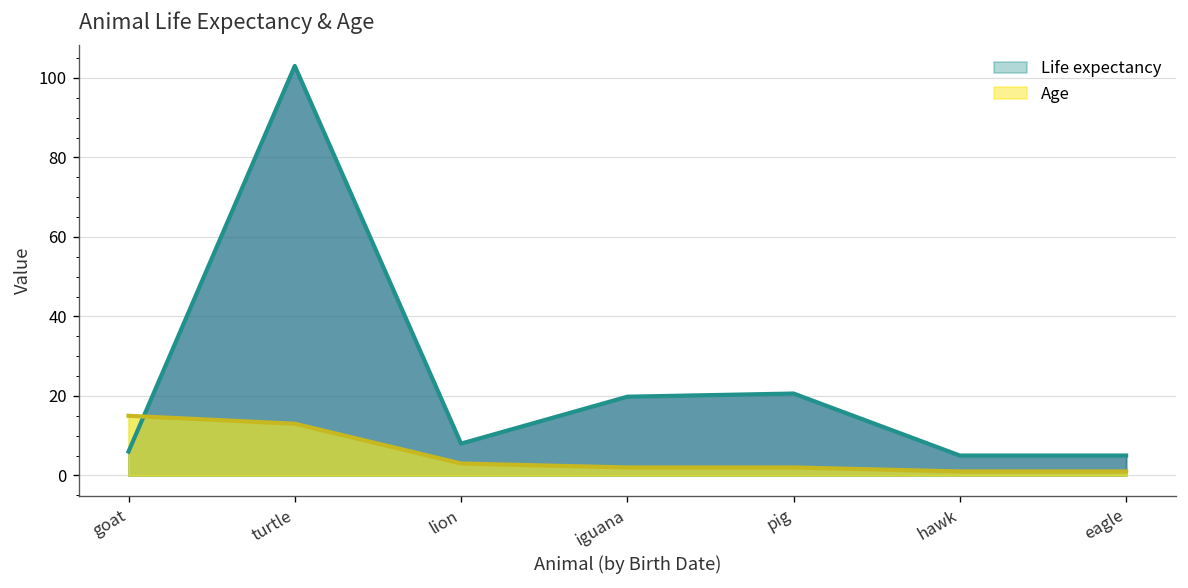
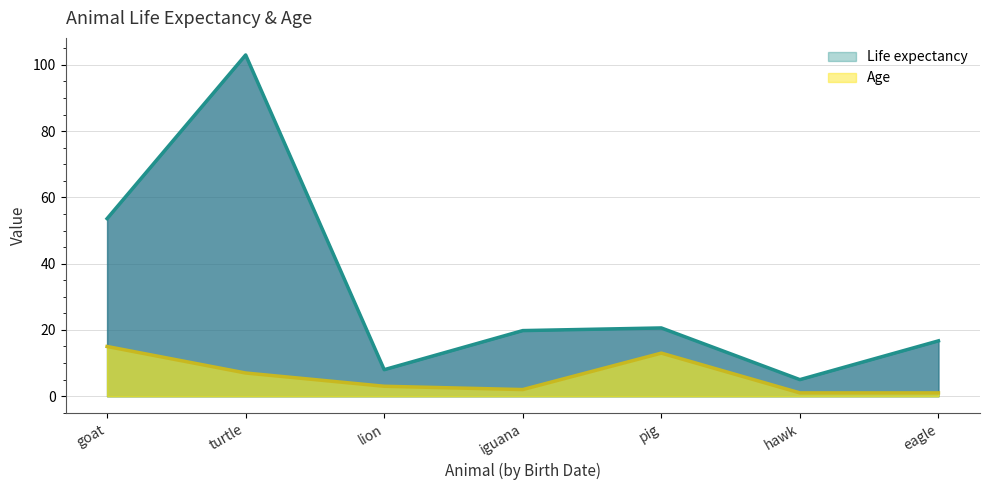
  {
    "Life expectancy": {
-     "goat": 6,
+     "goat": 54,
      "turtle": 103,
      "lion": 8,
      "iguana": 20,
      "pig": 21,
      "hawk": 5,
-     "eagle": 5
+     "eagle": 17
    },
    "Age": {
      "goat": 15,
-     "turtle": 13,
+     "turtle": 7,
      "lion": 3,
      "iguana": 2,
-     "pig": 2,
+     "pig": 13,
      "hawk": 1,
      "eagle": 1
    }
  }
